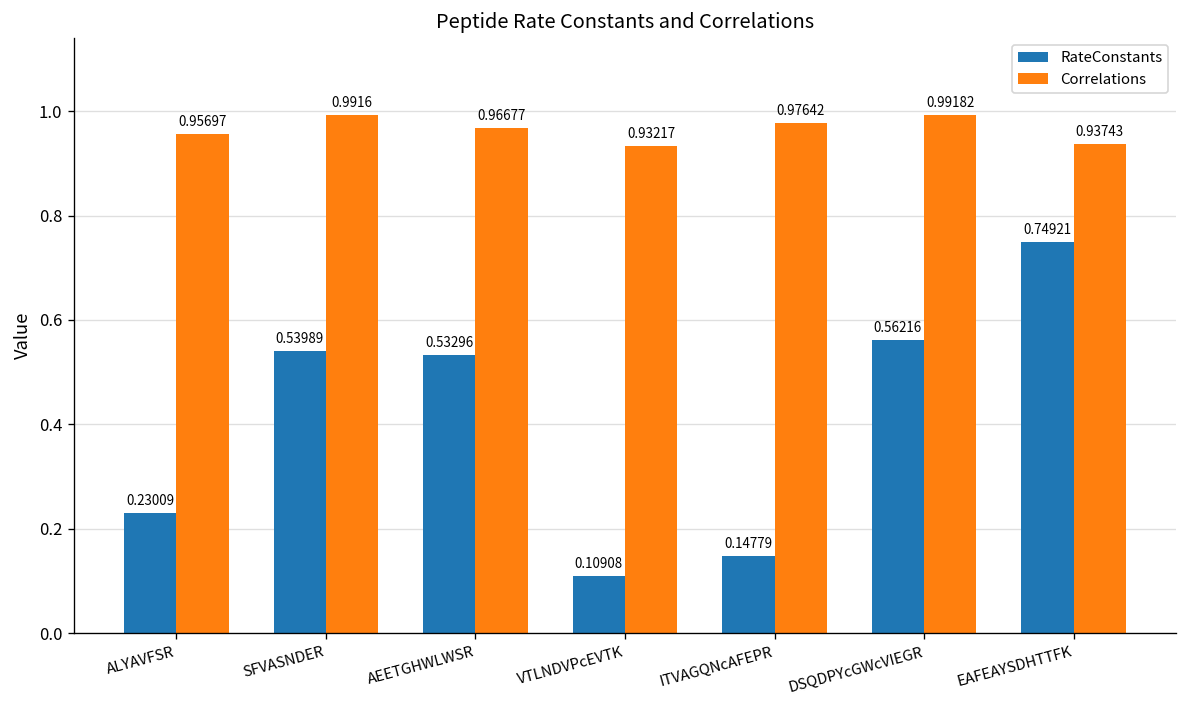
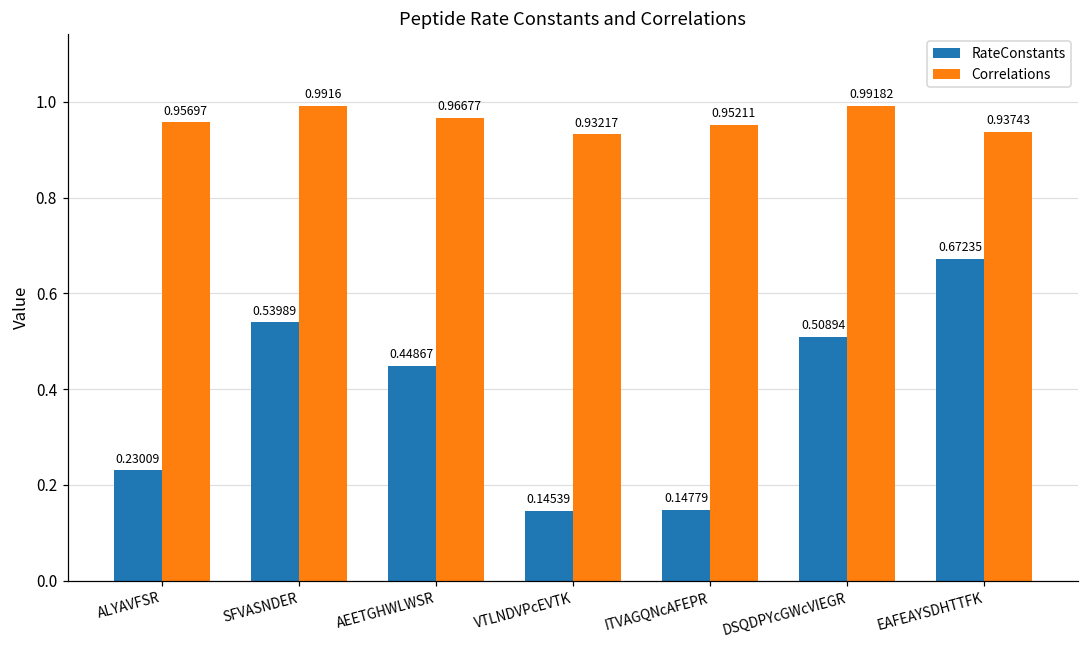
  {
    "RateConstants": {
      "ALYAVFSR": 0.23009,
      "SFVASNDER": 0.53989,
-     "AEETGHWLWSR": 0.53296,
-     "VTLNDVPcEVTK": 0.10908,
+     "AEETGHWLWSR": 0.44867,
+     "VTLNDVPcEVTK": 0.14539,
      "ITVAGQNcAFEPR": 0.14779,
-     "DSQDPYcGWcVIEGR": 0.56216,
-     "EAFEAYSDHTTFK": 0.74921
+     "DSQDPYcGWcVIEGR": 0.50894,
+     "EAFEAYSDHTTFK": 0.67235
    },
    "Correlations": {
      "ALYAVFSR": 0.95697,
      "SFVASNDER": 0.9916,
      "AEETGHWLWSR": 0.96677,
      "VTLNDVPcEVTK": 0.93217,
-     "ITVAGQNcAFEPR": 0.97642,
+     "ITVAGQNcAFEPR": 0.95211,
      "DSQDPYcGWcVIEGR": 0.99182,
      "EAFEAYSDHTTFK": 0.93743
    }
  }
